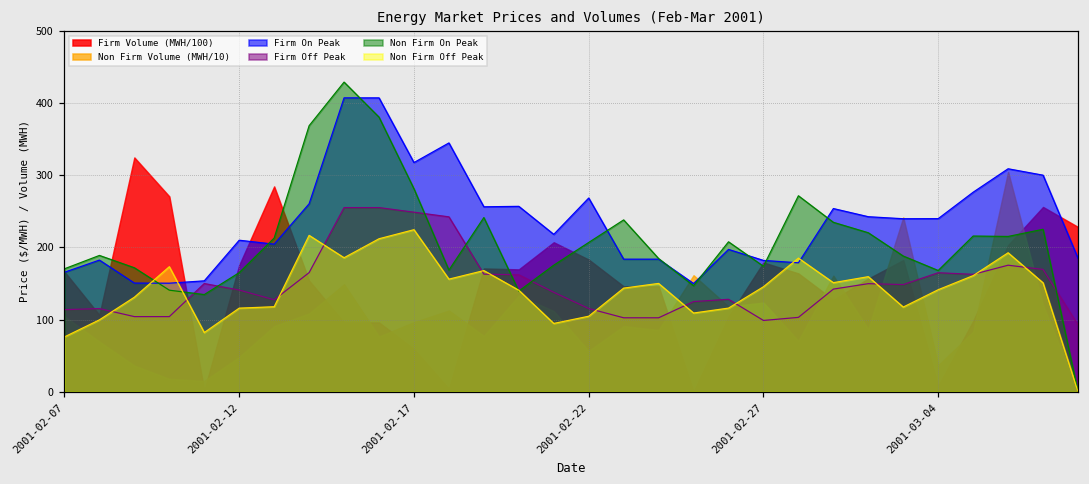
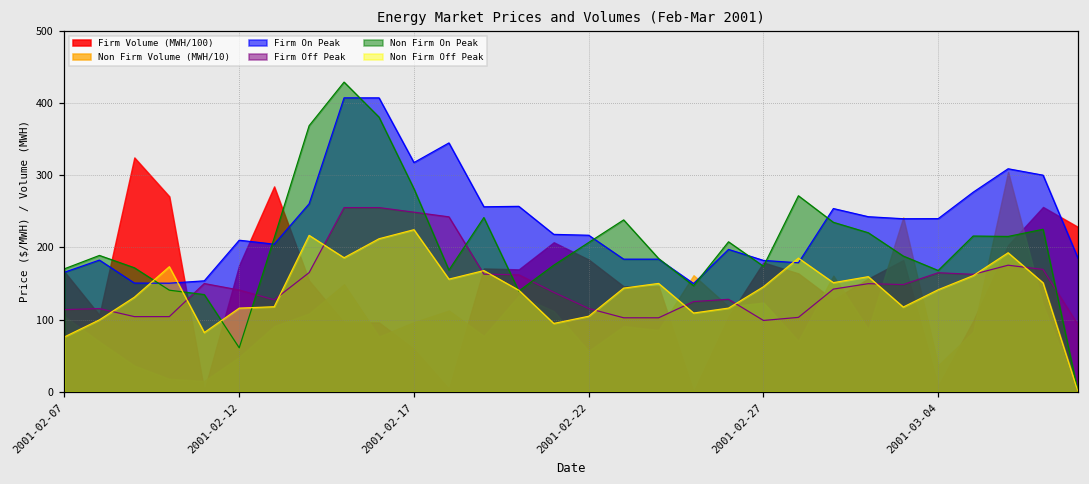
  {
    "Firm Volume (MWH/100)": {
      "2001-02-12": 180,
      "2001-02-17": 60,
      "2001-02-22": 180,
      "2001-03-04": 10
    },
    "Non Firm Volume (MWH/10)": {
      "2001-02-07": 100,
      "2001-02-12": 50,
      "2001-02-17": 100,
      "2001-02-22": 60,
      "2001-02-27": 120,
      "2001-03-04": 40
    },
    "Firm On Peak": {
      "2001-02-12": 210,
      "2001-02-17": 320,
-     "2001-02-22": 270,
+     "2001-02-22": 220,
      "2001-03-04": 240
    },
    "Firm Off Peak": {
      "2001-02-07": 110,
      "2001-02-12": 140,
      "2001-02-17": 250,
      "2001-02-22": 120,
      "2001-02-27": 100
    },
    "Non Firm On Peak": {
      "2001-02-07": 170,
-     "2001-02-12": 170,
+     "2001-02-12": 60,
      "2001-02-17": 280,
      "2001-02-22": 210,
      "2001-02-27": 170
    },
    "Non Firm Off Peak": {
      "2001-02-07": 80,
      "2001-02-12": 120,
      "2001-02-17": 220,
      "2001-02-22": 100,
      "2001-02-27": 150,
      "2001-03-04": 140
    }
  }
